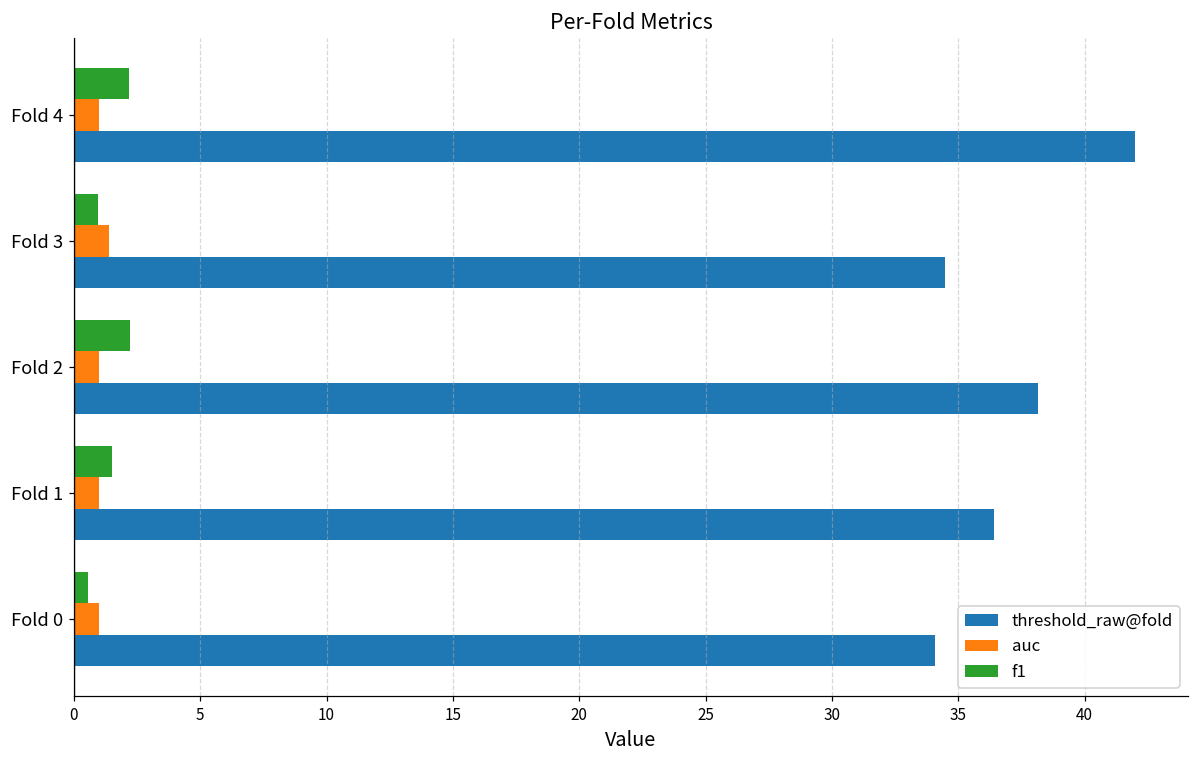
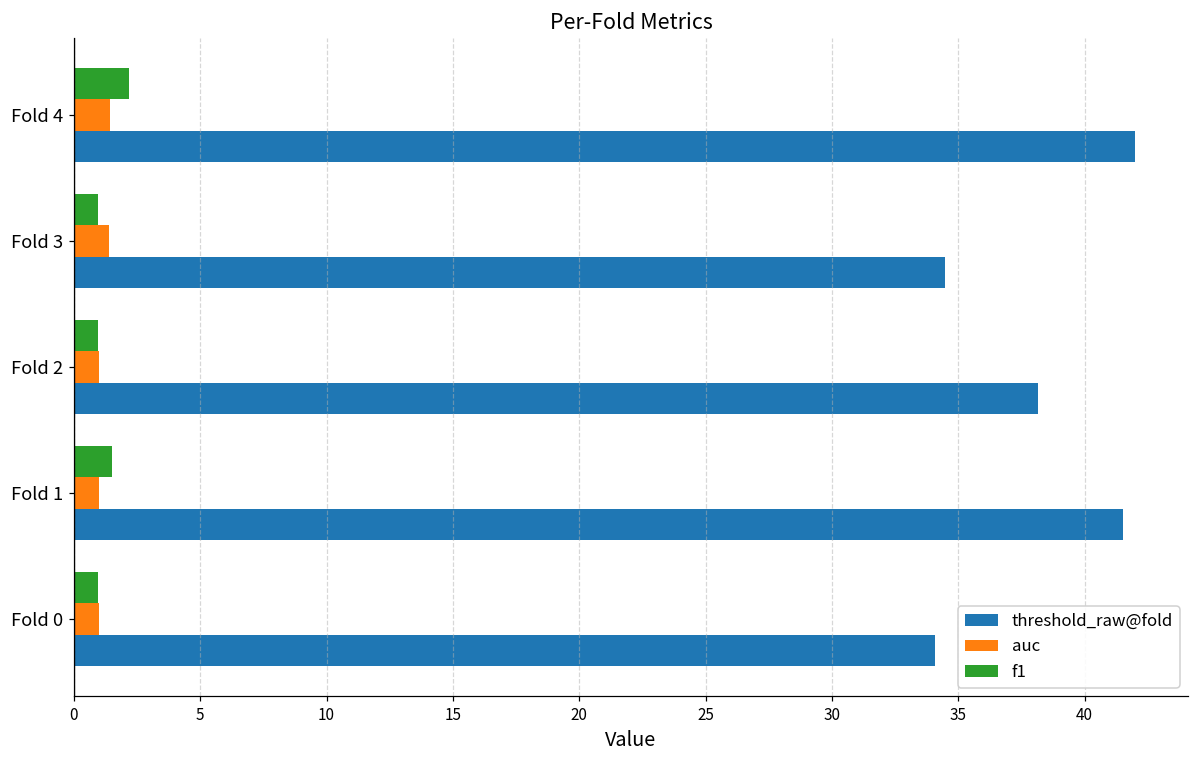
  {
    "threshold_raw@fold": {
      "Fold 4": 42.0,
      "Fold 3": 34.5,
      "Fold 2": 38.1,
-     "Fold 1": 36.4,
+     "Fold 1": 41.5,
      "Fold 0": 34.1
    },
    "auc": {
-     "Fold 4": 1.0,
+     "Fold 4": 1.4,
      "Fold 3": 1.4,
      "Fold 2": 1.0,
      "Fold 1": 1.0,
      "Fold 0": 1.0
    },
    "f1": {
      "Fold 4": 2.2,
      "Fold 3": 1.0,
-     "Fold 2": 2.2,
+     "Fold 2": 1.0,
      "Fold 1": 1.5,
-     "Fold 0": 0.6
+     "Fold 0": 1.0
    }
  }
